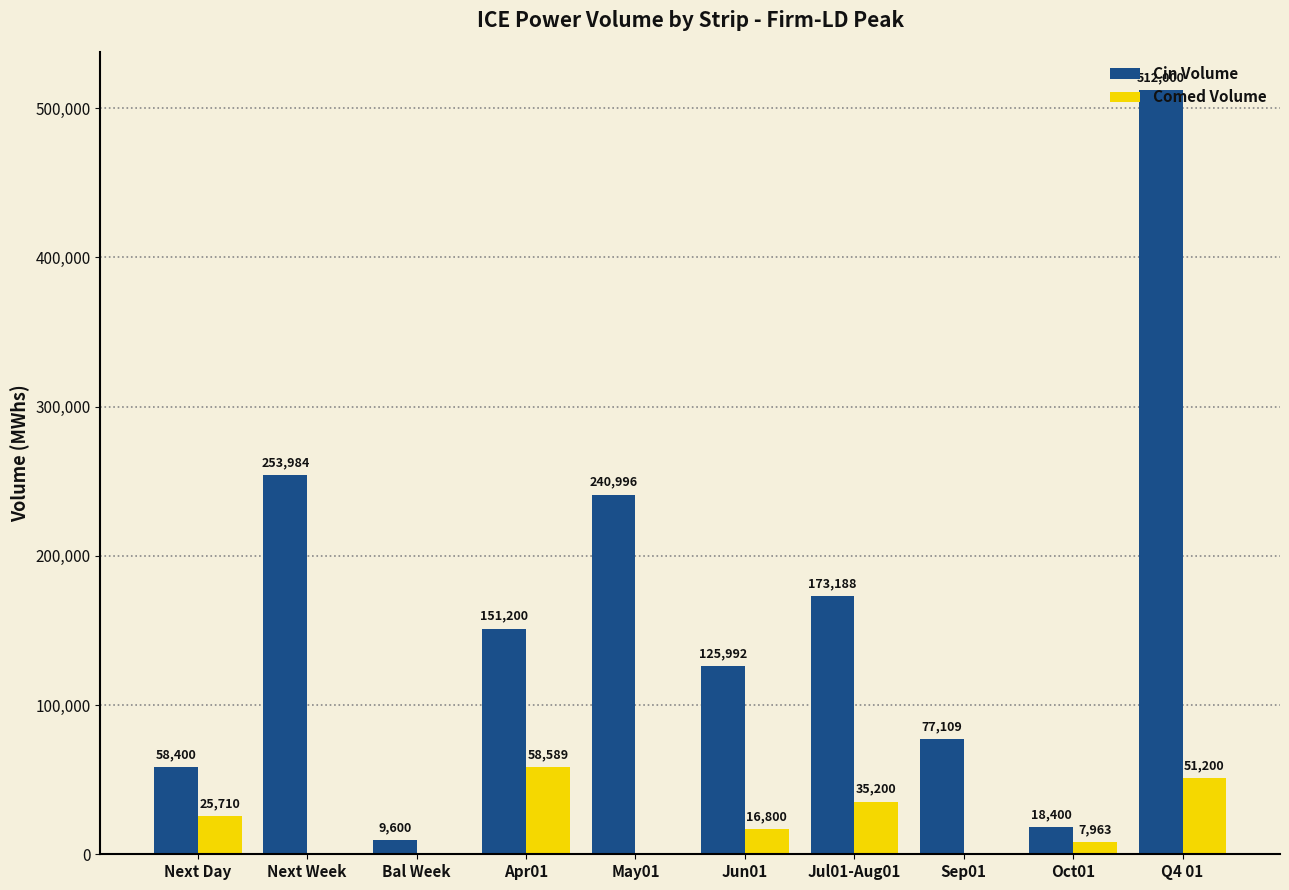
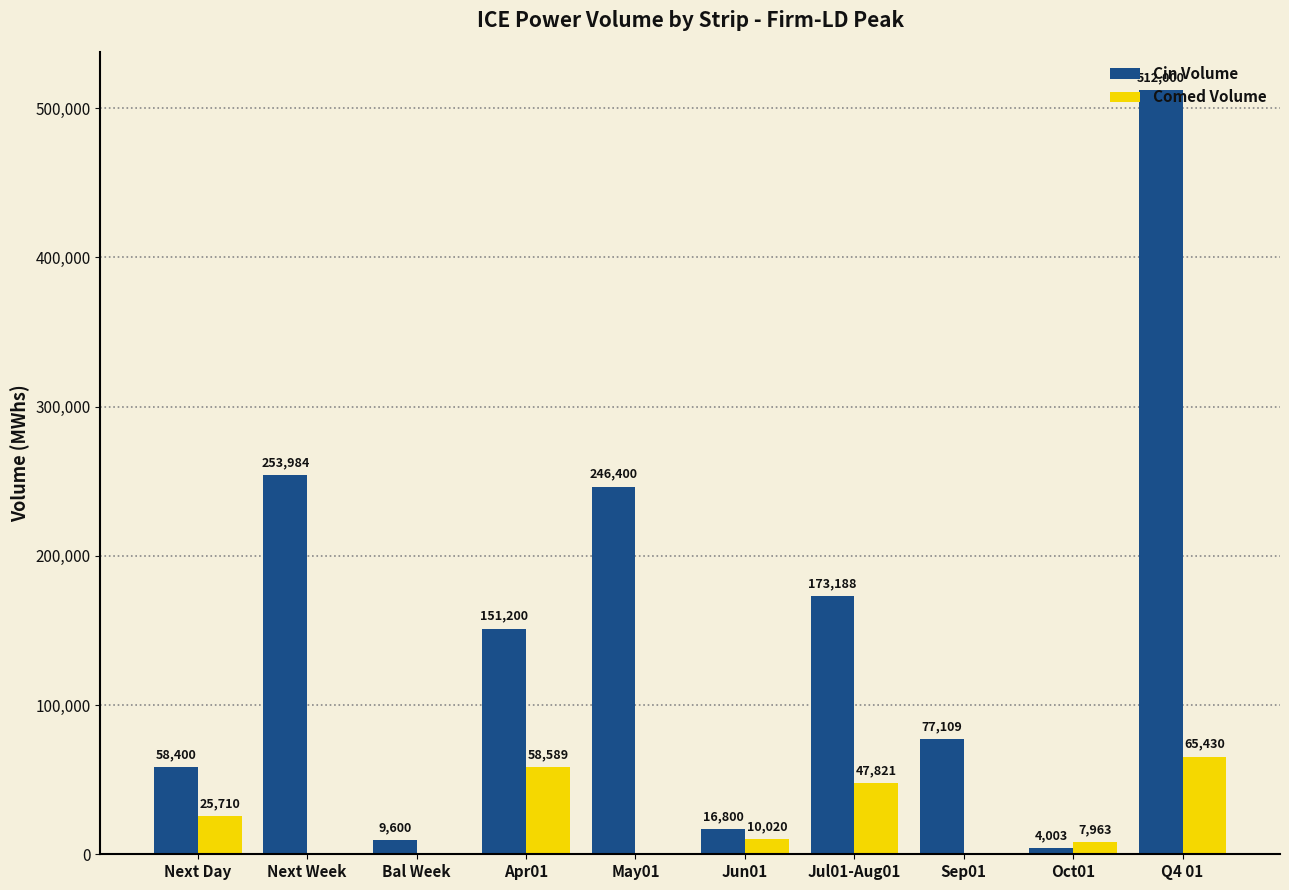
  {
    "Cin Volume": {
      "Next Day": "58,400",
      "Next Week": "253,984",
      "Bal Week": "9,600",
      "Apr01": "151,200",
-     "May01": "240,996",
-     "Jun01": "125,992",
+     "May01": "246,400",
+     "Jun01": "16,800",
      "Jul01-Aug01": "173,188",
      "Sep01": "77,109",
-     "Oct01": "18,400",
+     "Oct01": "4,003",
      "Q4 01": "512,000"
    },
    "Comed Volume": {
      "Next Day": "25,710",
      "Apr01": "58,589",
-     "Jun01": "16,800",
-     "Jul01-Aug01": "35,200",
+     "Jun01": "10,020",
+     "Jul01-Aug01": "47,821",
      "Oct01": "7,963",
-     "Q4 01": "51,200"
+     "Q4 01": "65,430"
    }
  }
